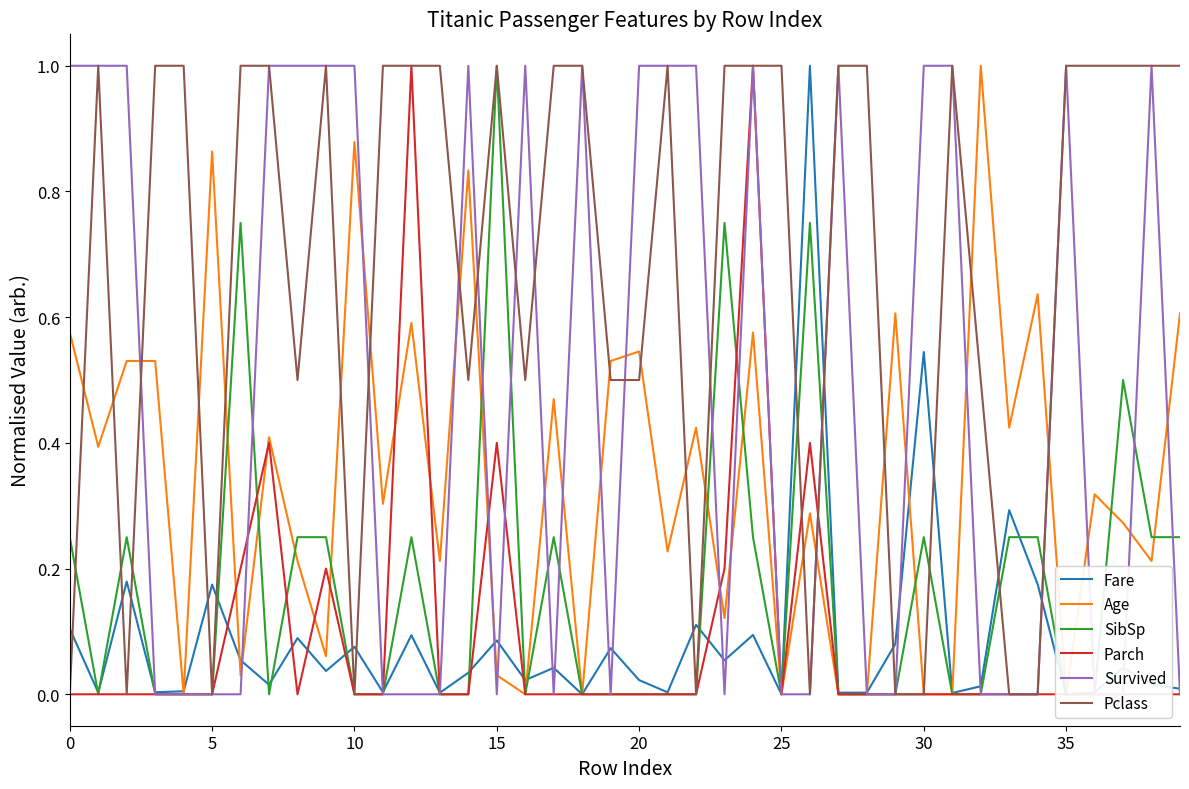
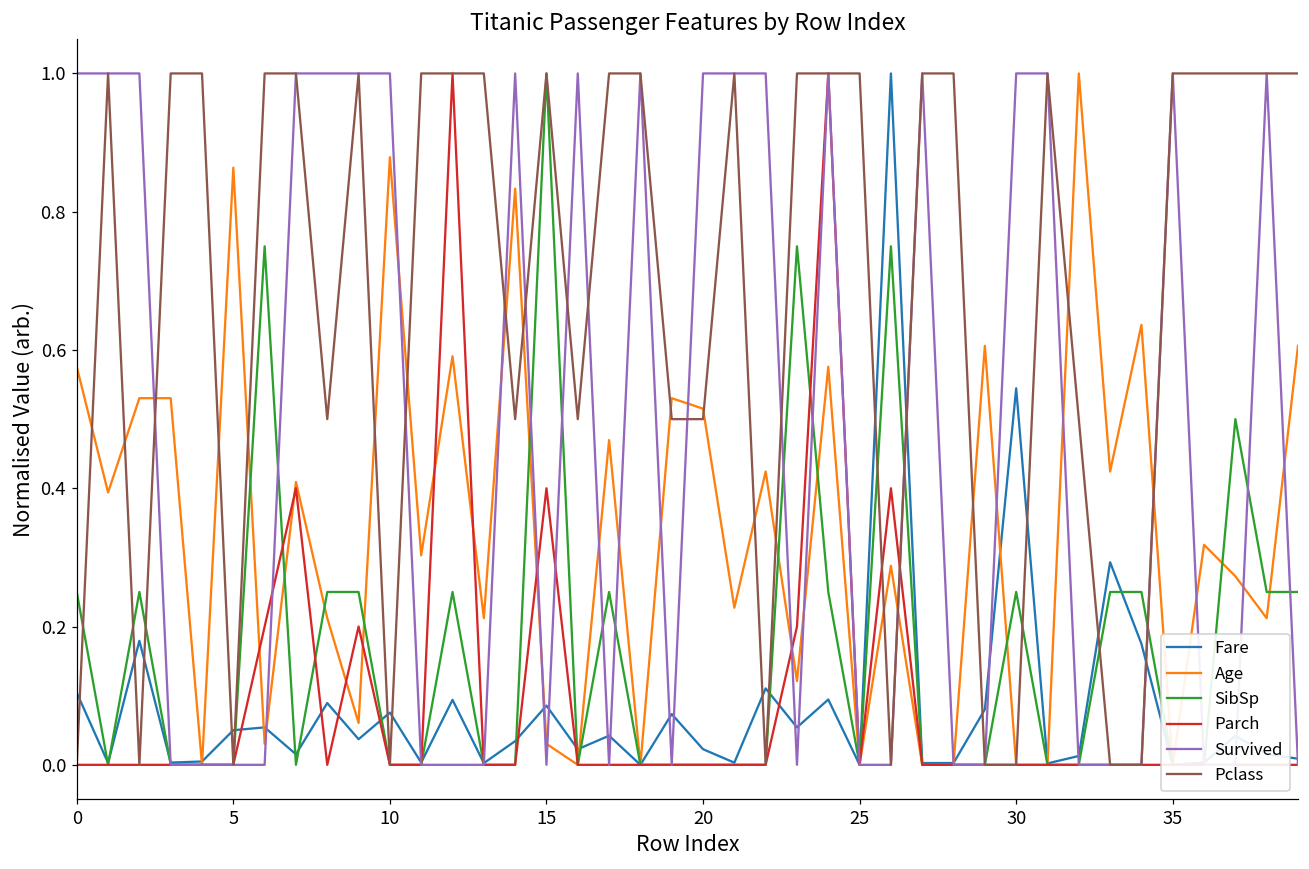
  {
    "Fare": {
      "0": 0.10,
-     "5": 0.17,
+     "5": 0.05,
      "10": 0.08,
      "15": 0.09,
      "20": 0.02,
      "30": 0.54
    },
    "Age": {
      "0": 0.58,
      "5": 0.86,
      "10": 0.88,
      "15": 0.03,
-     "20": 0.55
+     "20": 0.52
    },
    "SibSp": {
      "0": 0.25,
      "30": 0.25
    },
    "Parch": {
      "15": 0.40
    },
    "Survived": {
      "0": 1.00,
      "10": 1.00,
      "15": 0.00,
      "20": 1.00,
      "30": 1.00
    },
    "Pclass": {
      "20": 0.50,
      "25": 1.00
    }
  }
